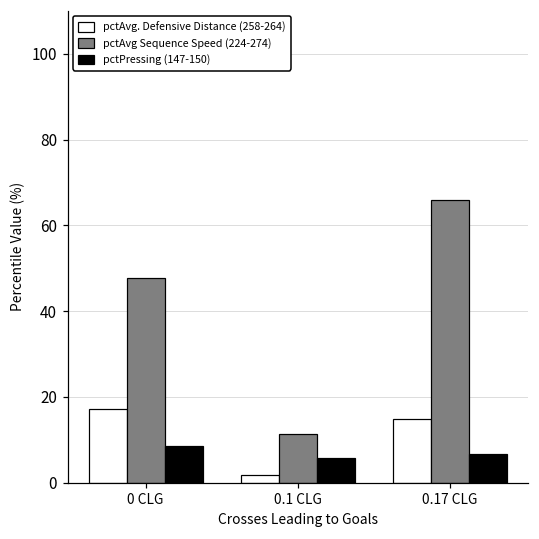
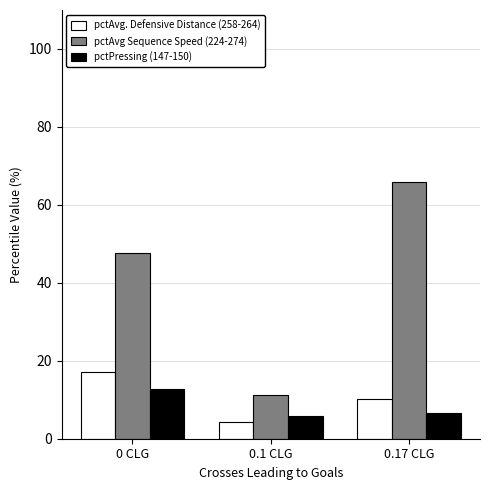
  {
    "pctAvg. Defensive Distance (258-264)": {
      "0 CLG": 17,
-     "0.1 CLG": 2,
-     "0.17 CLG": 15
+     "0.1 CLG": 4,
+     "0.17 CLG": 10
    },
    "pctAvg Sequence Speed (224-274)": {
      "0 CLG": 48,
      "0.1 CLG": 11,
      "0.17 CLG": 66
    },
    "pctPressing (147-150)": {
-     "0 CLG": 8,
+     "0 CLG": 13,
      "0.1 CLG": 6,
      "0.17 CLG": 7
    }
  }
